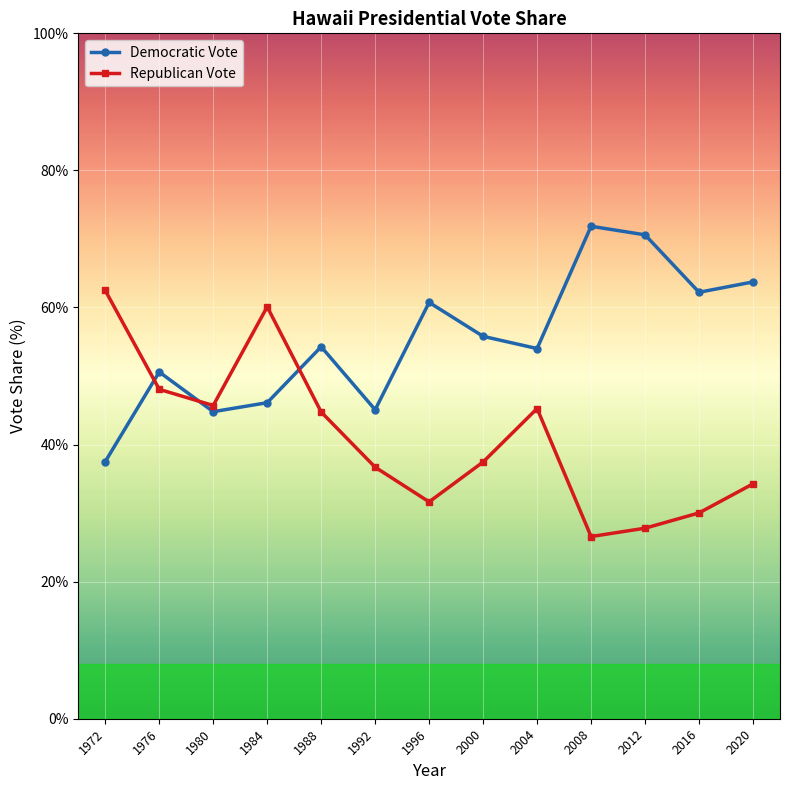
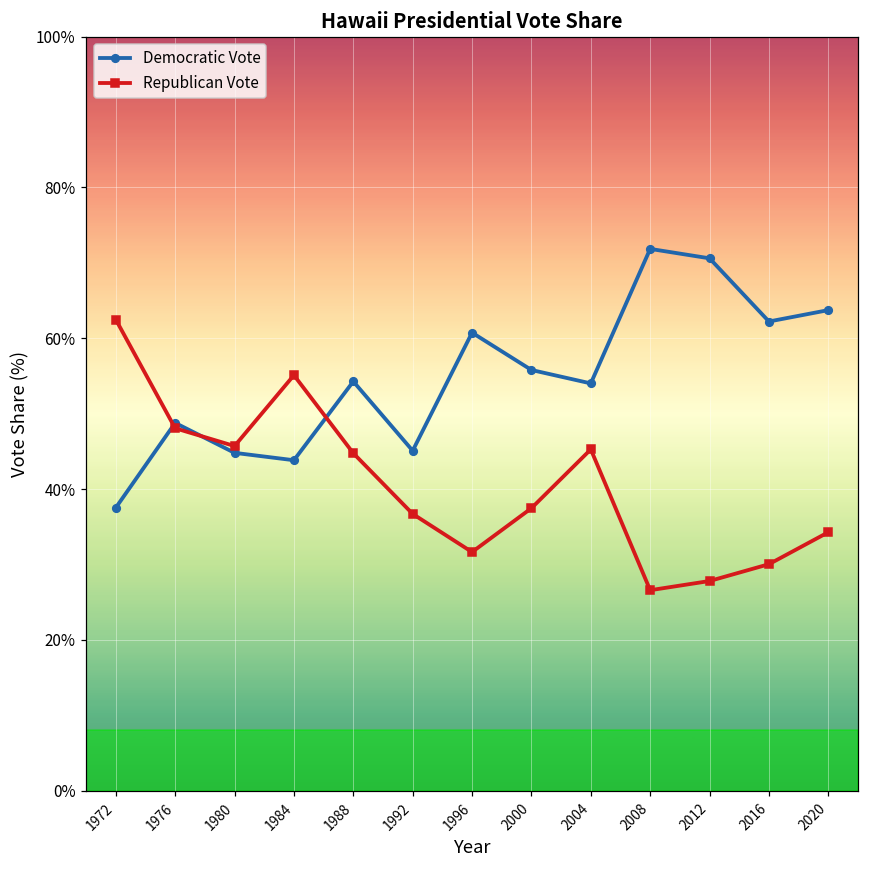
  {
    "Democratic Vote": {
      "1972": "38%",
-     "1976": "51%",
+     "1976": "49%",
      "1980": "45%",
-     "1984": "46%",
+     "1984": "44%",
      "1988": "54%",
      "1992": "45%",
      "1996": "61%",
      "2000": "56%",
      "2004": "54%",
      "2008": "72%",
      "2012": "71%",
      "2016": "62%",
      "2020": "64%"
    },
    "Republican Vote": {
      "1972": "62%",
      "1976": "48%",
      "1980": "46%",
-     "1984": "60%",
+     "1984": "55%",
      "1988": "45%",
      "1992": "37%",
      "1996": "32%",
      "2000": "37%",
      "2004": "45%",
      "2008": "27%",
      "2012": "28%",
      "2016": "30%",
      "2020": "34%"
    }
  }
